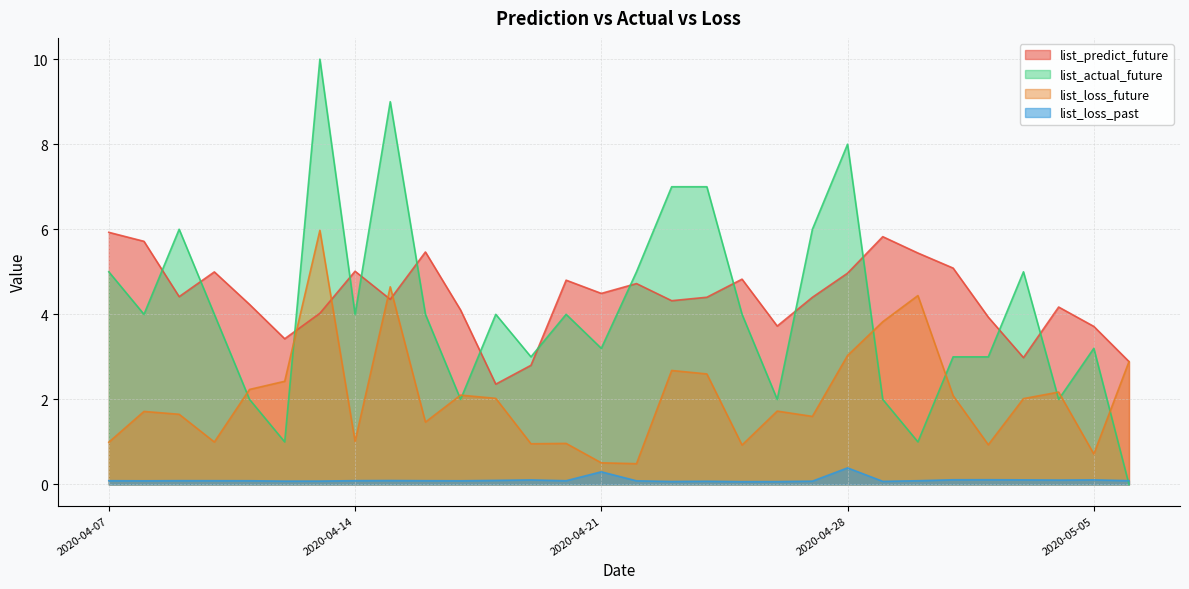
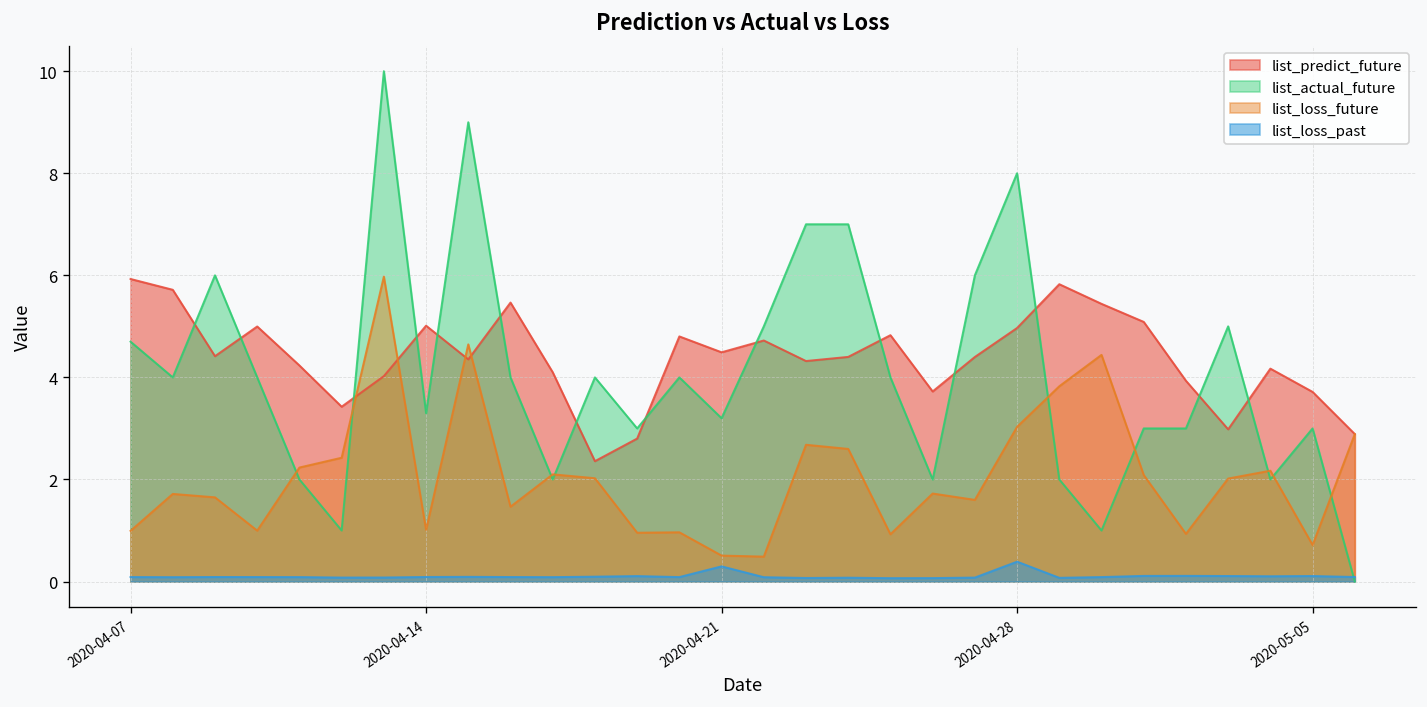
  {
    "list_actual_future": {
-     "2020-04-07": 5.0,
-     "2020-04-14": 4.0,
+     "2020-04-07": 4.7,
+     "2020-04-14": 3.3,
      "2020-04-21": 3.2,
      "2020-04-28": 8.0,
-     "2020-05-05": 3.2
+     "2020-05-05": 3.0
    },
    "list_loss_past": {
      "2020-04-07": 0.1,
      "2020-04-14": 0.1,
      "2020-04-21": 0.3,
      "2020-04-28": 0.4,
      "2020-05-05": 0.1
    }
  }
